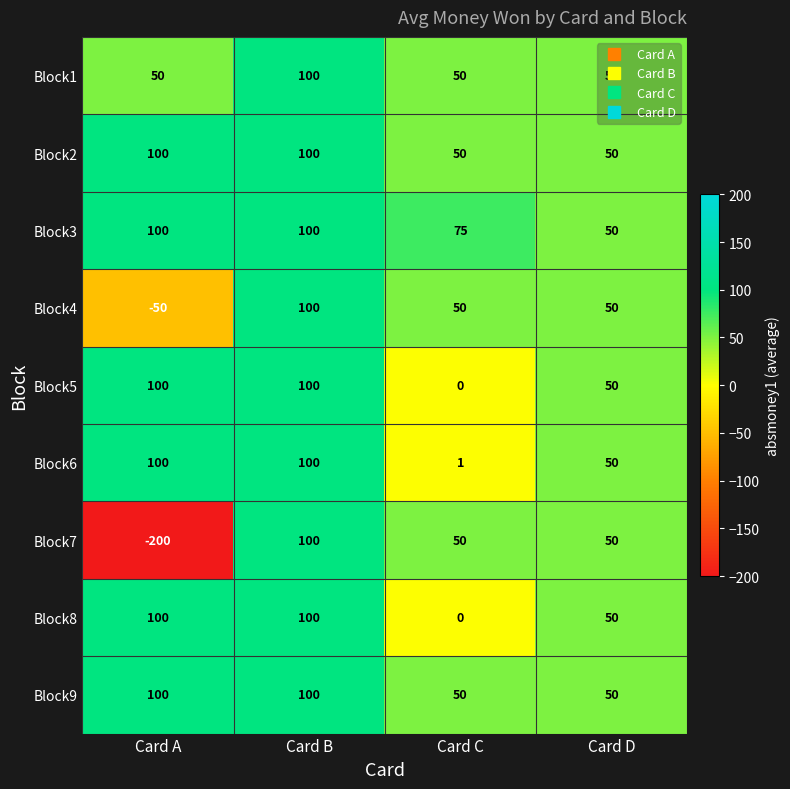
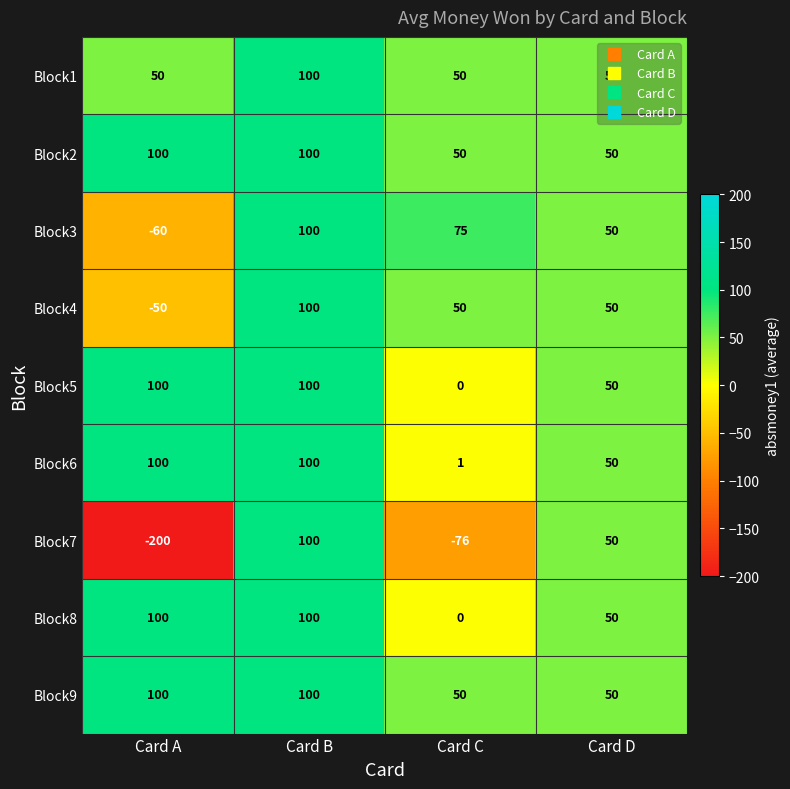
  {
    "Block1": {
      "Card A": 50,
      "Card B": 100,
      "Card C": 50
    },
    "Block2": {
      "Card A": 100,
      "Card B": 100,
      "Card C": 50,
      "Card D": 50
    },
    "Block3": {
-     "Card A": 100,
+     "Card A": -60,
      "Card B": 100,
      "Card C": 75,
      "Card D": 50
    },
    "Block4": {
      "Card A": -50,
      "Card B": 100,
      "Card C": 50,
      "Card D": 50
    },
    "Block5": {
      "Card A": 100,
      "Card B": 100,
      "Card C": 0,
      "Card D": 50
    },
    "Block6": {
      "Card A": 100,
      "Card B": 100,
      "Card C": 1,
      "Card D": 50
    },
    "Block7": {
      "Card A": -200,
      "Card B": 100,
-     "Card C": 50,
+     "Card C": -76,
      "Card D": 50
    },
    "Block8": {
      "Card A": 100,
      "Card B": 100,
      "Card C": 0,
      "Card D": 50
    },
    "Block9": {
      "Card A": 100,
      "Card B": 100,
      "Card C": 50,
      "Card D": 50
    }
  }
